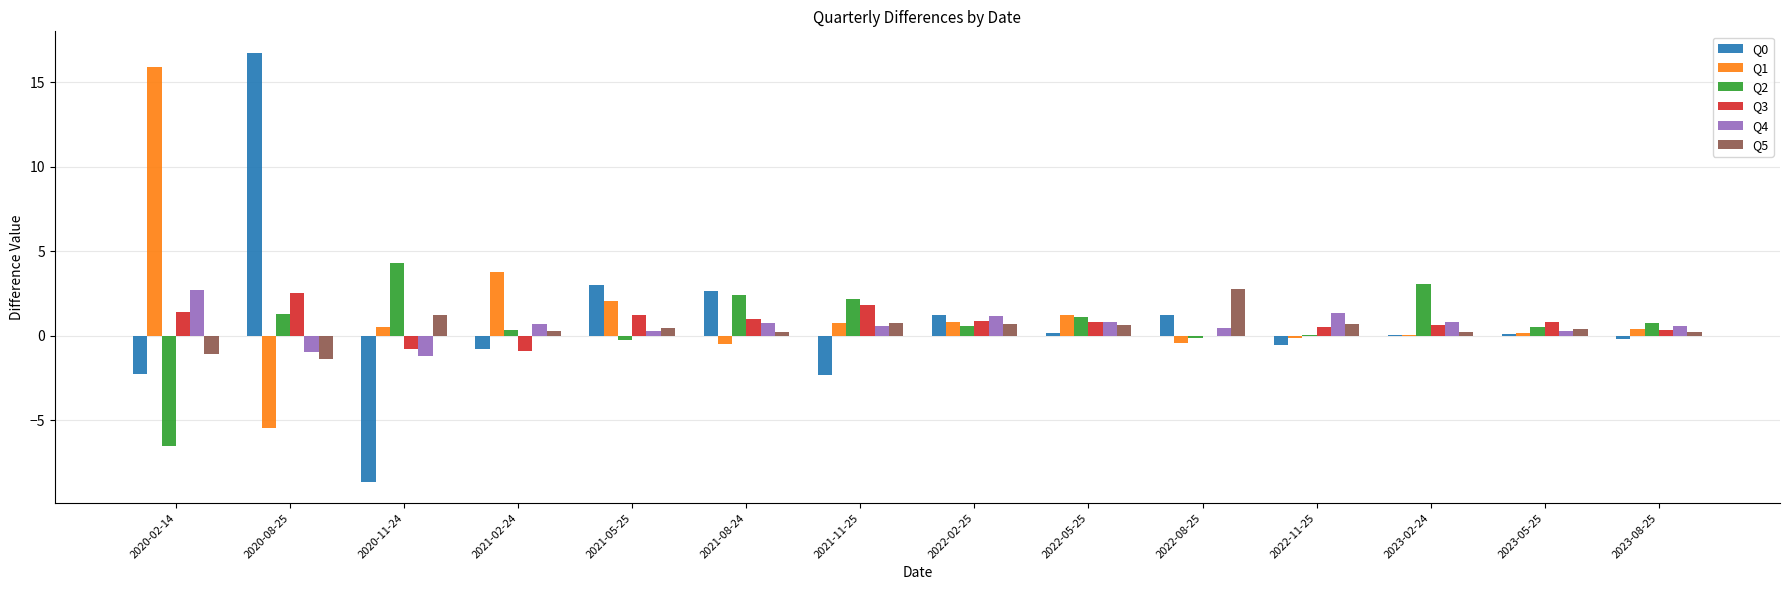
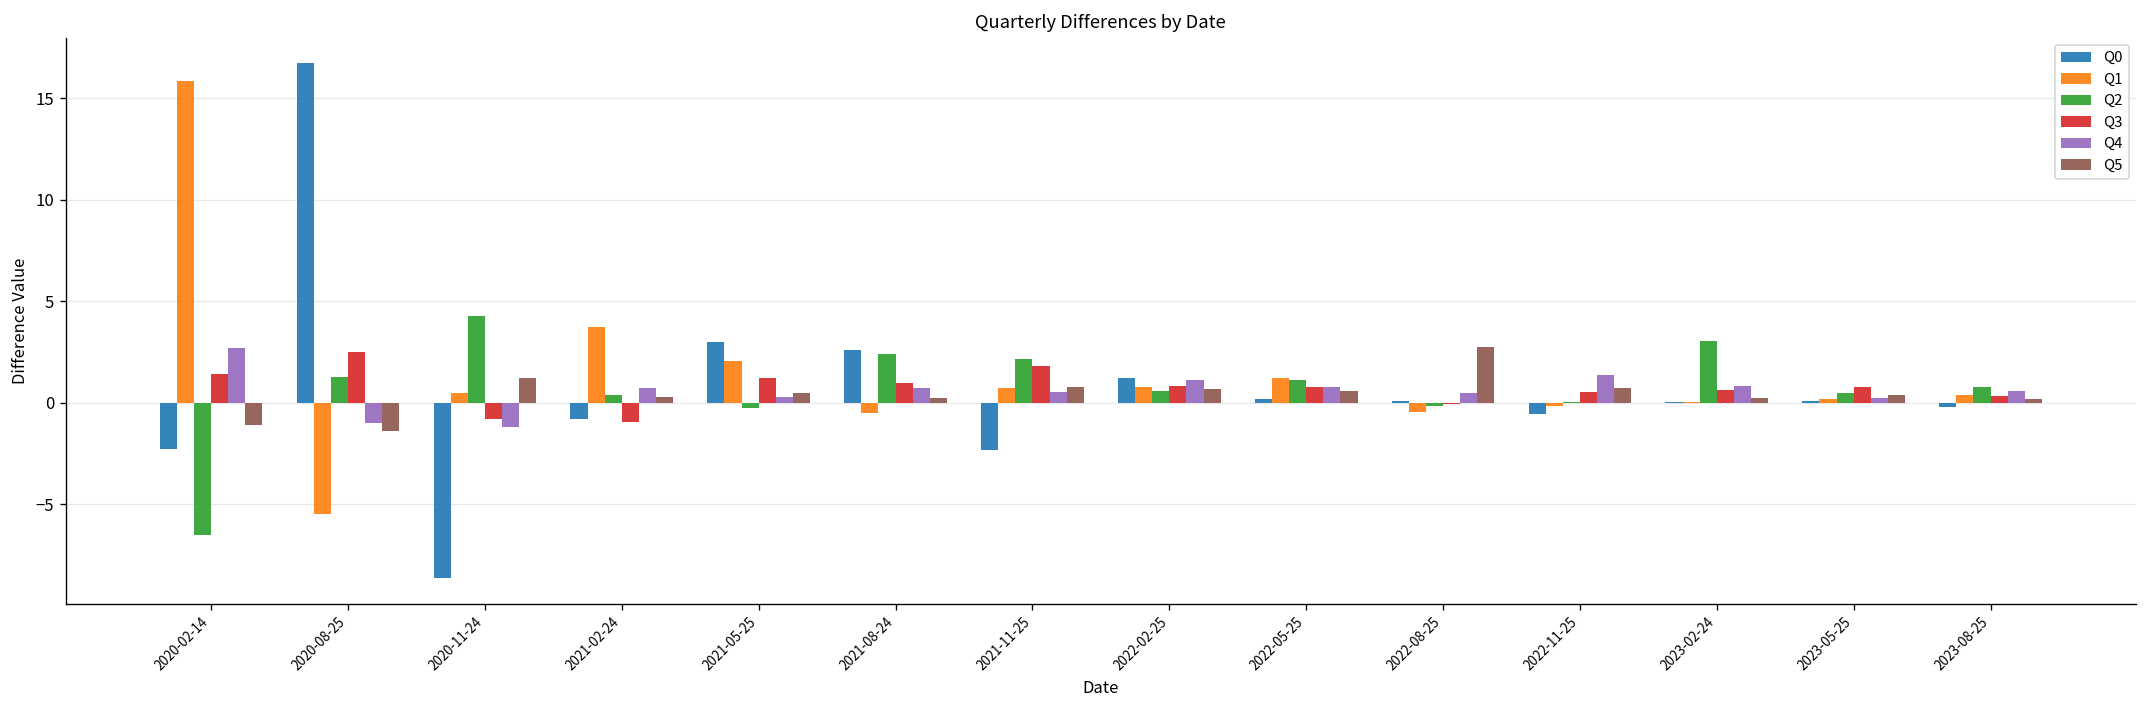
  {
    "Q0": {
      "2020-02-14": -2.3,
      "2020-08-25": 16.7,
      "2020-11-24": -8.6,
      "2021-02-24": -0.8,
      "2021-05-25": 3.0,
      "2021-08-24": 2.6,
      "2021-11-25": -2.3,
      "2022-02-25": 1.2,
      "2022-05-25": 0.2,
-     "2022-08-25": 1.2,
+     "2022-08-25": 0.1,
      "2022-11-25": -0.6,
      "2023-08-25": -0.2
    },
    "Q1": {
      "2020-02-14": 15.9,
      "2020-08-25": -5.5,
      "2020-11-24": 0.5,
      "2021-02-24": 3.7,
      "2021-05-25": 2.1,
      "2021-08-24": -0.5,
      "2021-11-25": 0.7,
      "2022-02-25": 0.8,
      "2022-05-25": 1.2,
      "2022-08-25": -0.4,
      "2022-11-25": -0.1,
      "2023-05-25": 0.2,
      "2023-08-25": 0.4
    },
    "Q2": {
      "2020-02-14": -6.5,
      "2020-08-25": 1.3,
      "2020-11-24": 4.3,
      "2021-02-24": 0.4,
      "2021-05-25": -0.3,
      "2021-08-24": 2.4,
      "2021-11-25": 2.1,
      "2022-02-25": 0.6,
      "2022-05-25": 1.1,
      "2022-08-25": -0.2,
      "2023-02-24": 3.1,
      "2023-05-25": 0.5,
      "2023-08-25": 0.8
    },
    "Q3": {
      "2020-02-14": 1.4,
      "2020-08-25": 2.5,
      "2020-11-24": -0.8,
      "2021-02-24": -0.9,
      "2021-05-25": 1.2,
      "2021-08-24": 1.0,
      "2021-11-25": 1.8,
      "2022-02-25": 0.8,
      "2022-05-25": 0.8,
      "2022-11-25": 0.5,
      "2023-02-24": 0.6,
      "2023-05-25": 0.8,
      "2023-08-25": 0.3
    },
    "Q4": {
      "2020-02-14": 2.7,
      "2020-08-25": -1.0,
      "2020-11-24": -1.2,
      "2021-02-24": 0.7,
      "2021-05-25": 0.3,
      "2021-08-24": 0.7,
      "2021-11-25": 0.5,
      "2022-02-25": 1.1,
      "2022-05-25": 0.8,
      "2022-08-25": 0.5,
      "2022-11-25": 1.4,
      "2023-02-24": 0.8,
      "2023-05-25": 0.2,
      "2023-08-25": 0.6
    },
    "Q5": {
      "2020-02-14": -1.1,
      "2020-08-25": -1.4,
      "2020-11-24": 1.2,
      "2021-02-24": 0.3,
      "2021-05-25": 0.5,
      "2021-08-24": 0.2,
      "2021-11-25": 0.8,
      "2022-02-25": 0.7,
      "2022-05-25": 0.6,
      "2022-08-25": 2.7,
      "2022-11-25": 0.7,
      "2023-02-24": 0.2,
      "2023-05-25": 0.4,
      "2023-08-25": 0.2
    }
  }
